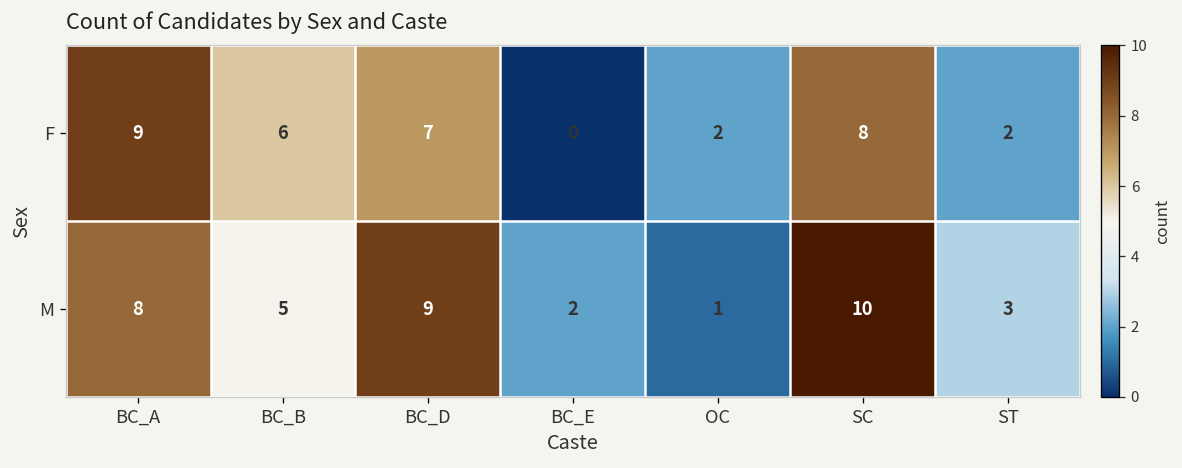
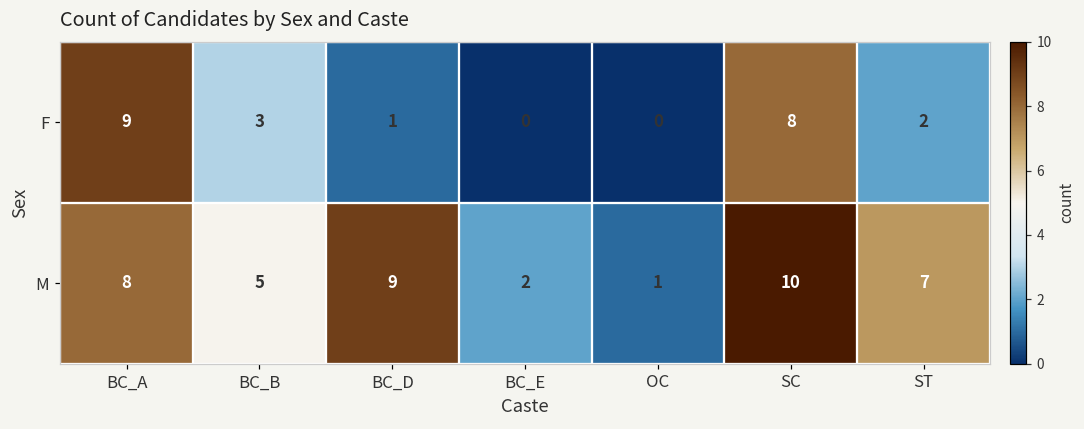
  {
    "F": {
      "BC_A": 9,
-     "BC_B": 6,
-     "BC_D": 7,
+     "BC_B": 3,
+     "BC_D": 1,
      "BC_E": 0,
-     "OC": 2,
+     "OC": 0,
      "SC": 8,
      "ST": 2
    },
    "M": {
      "BC_A": 8,
      "BC_B": 5,
      "BC_D": 9,
      "BC_E": 2,
      "OC": 1,
      "SC": 10,
-     "ST": 3
+     "ST": 7
    }
  }
